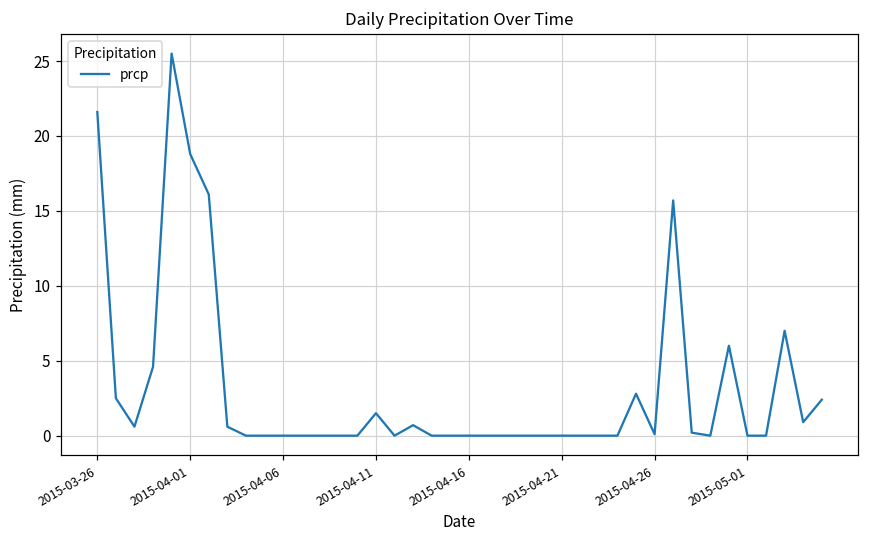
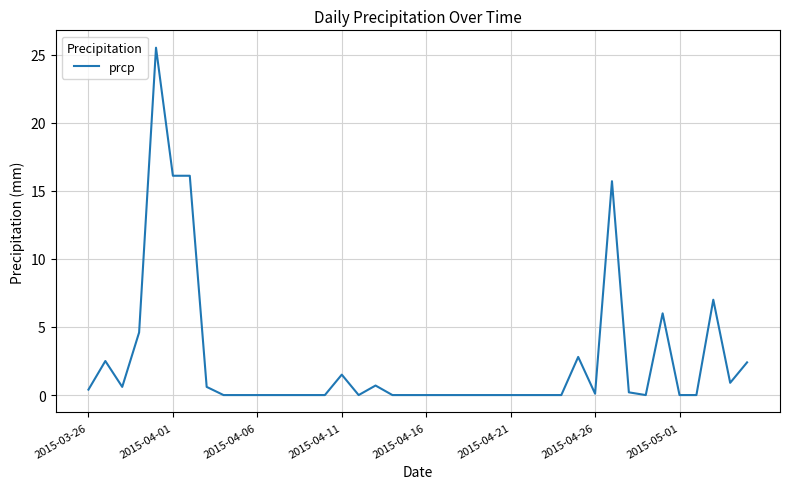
  {
-   "2015-03-26": 21.6,
-   "2015-04-01": 18.8,
+   "2015-03-26": 0.4,
+   "2015-04-01": 16.1,
    "2015-04-06": 0.0,
    "2015-04-11": 1.5,
    "2015-04-16": 0.0,
    "2015-04-21": 0.0,
    "2015-04-26": 0.1,
    "2015-05-01": 0.0
  }
